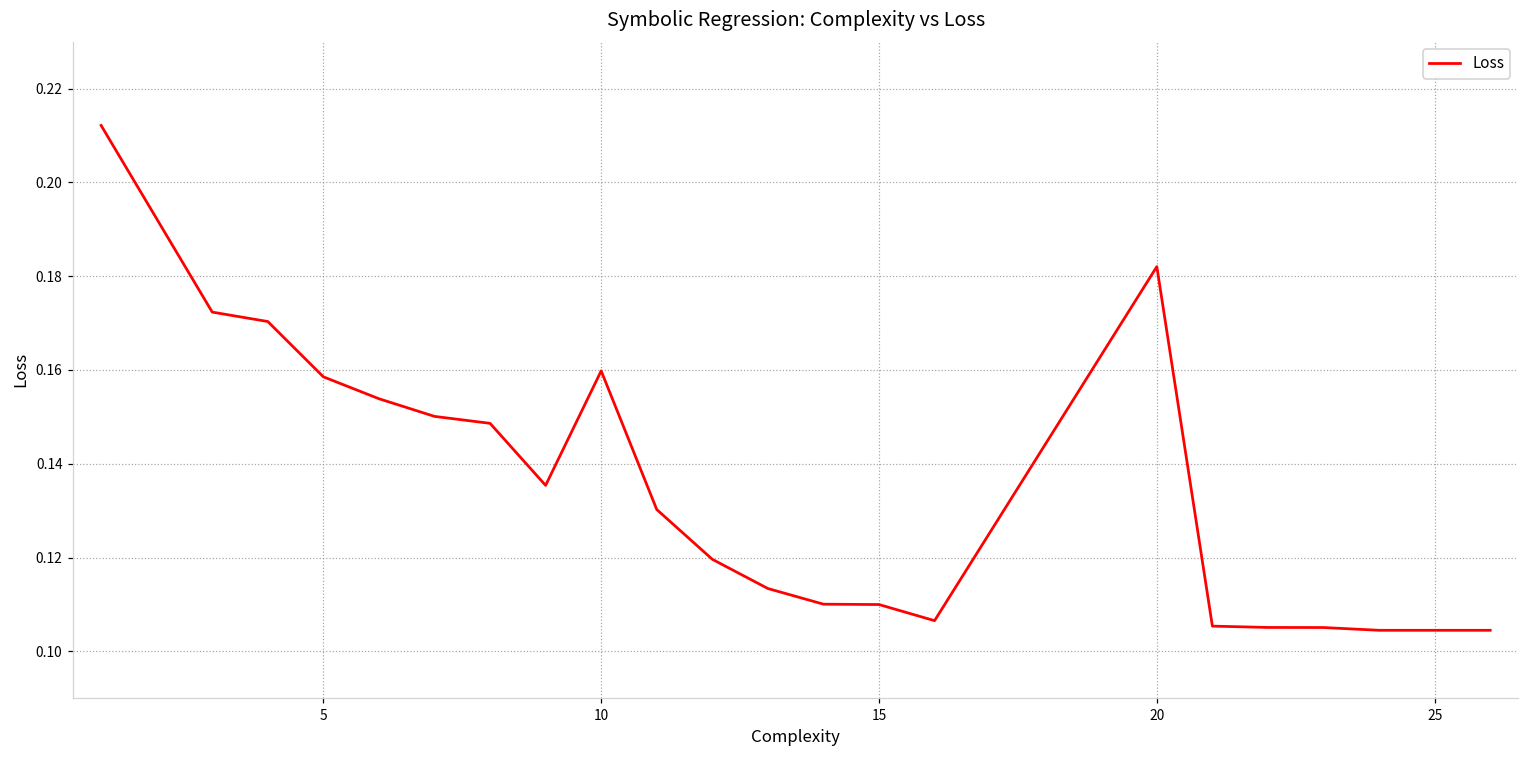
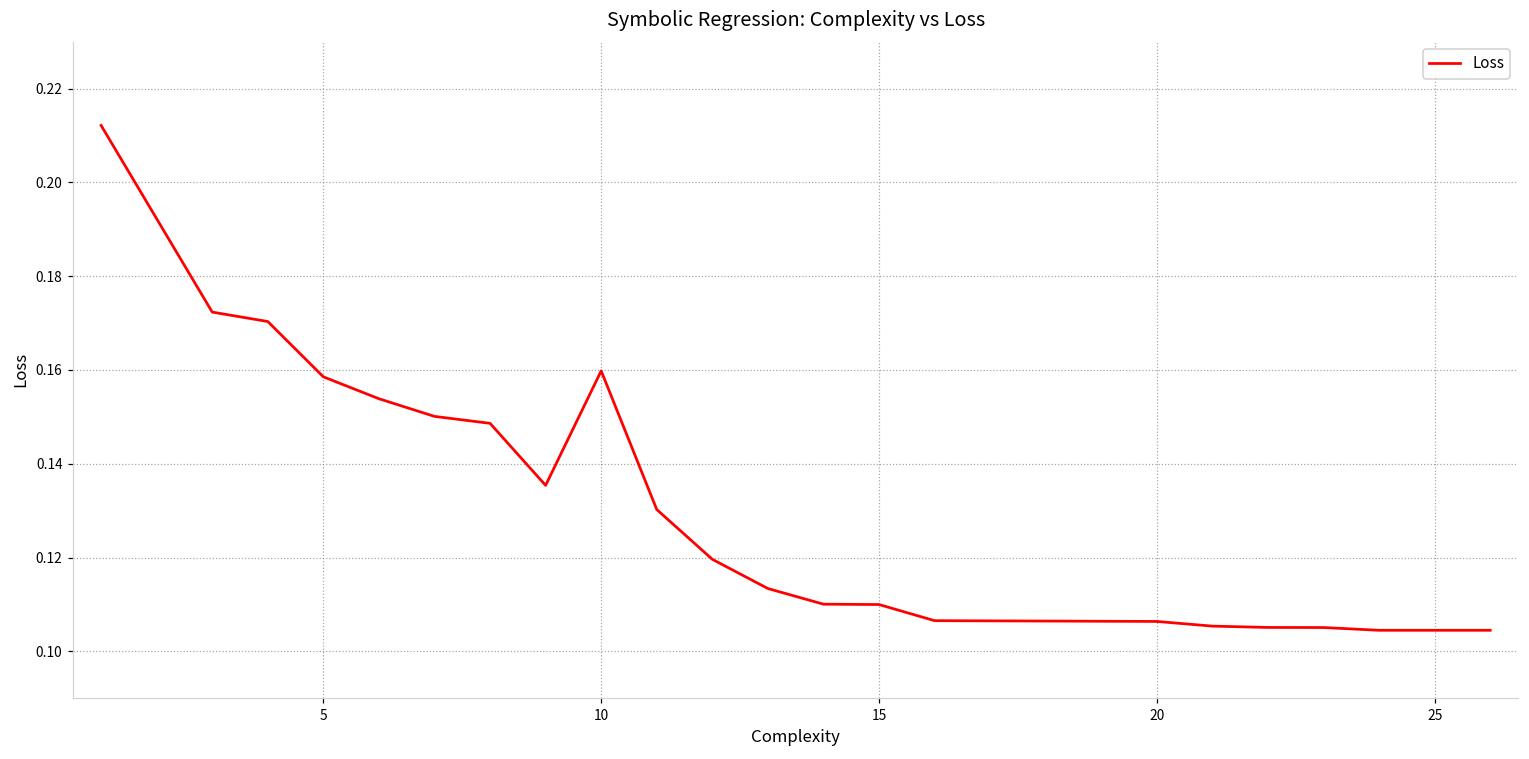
  {
    "5": 0.159,
    "10": 0.160,
    "15": 0.110,
-   "20": 0.182
+   "20": 0.106
  }
